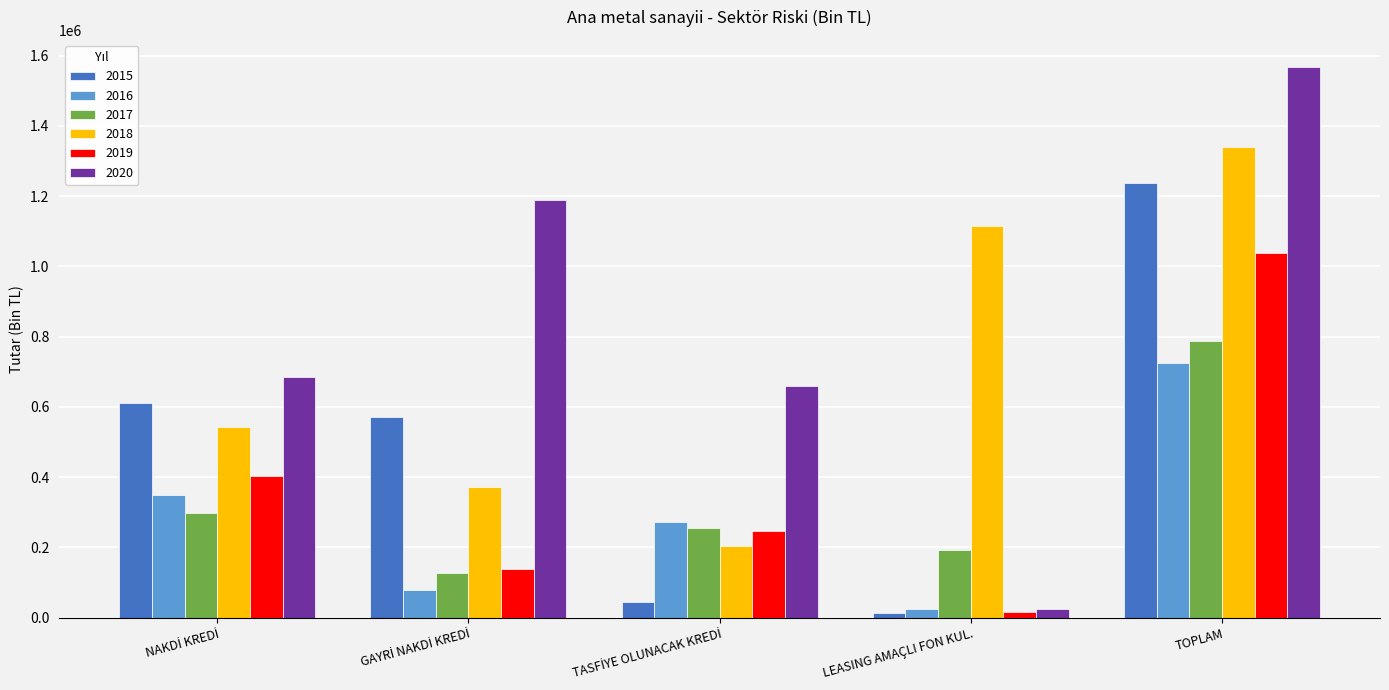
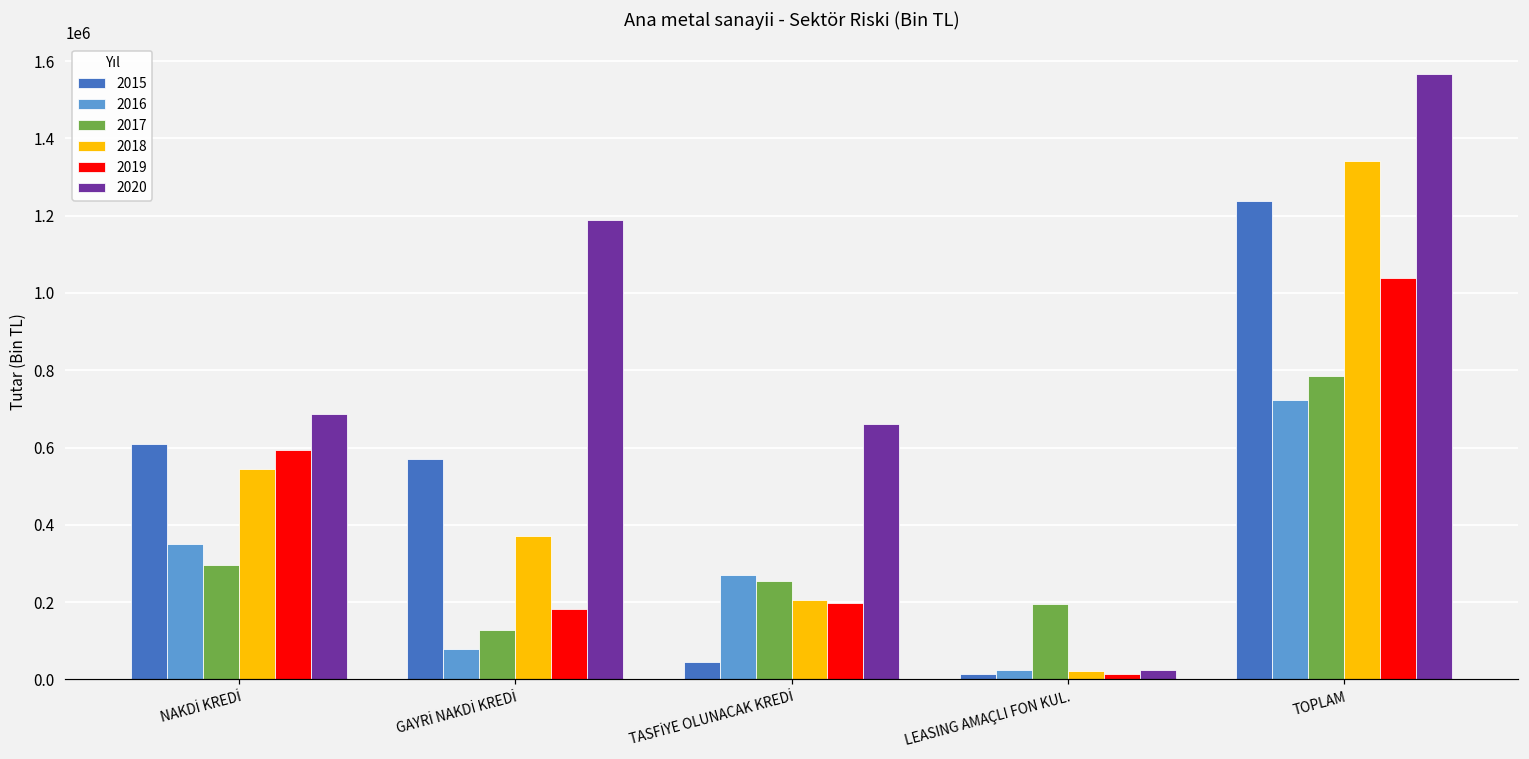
  {
    "2017": {
      "NAKDİ KREDİ": 300000,
      "GAYRİ NAKDİ KREDİ": 130000,
      "TASFİYE OLUNACAK KREDİ": 260000,
      "LEASING AMAÇLI FON KUL.": 190000,
      "TOPLAM": 790000
    },
    "2018": {
      "NAKDİ KREDİ": 540000,
      "GAYRİ NAKDİ KREDİ": 370000,
      "TASFİYE OLUNACAK KREDİ": 200000,
-     "LEASING AMAÇLI FON KUL.": 1110000,
+     "LEASING AMAÇLI FON KUL.": 20000,
      "TOPLAM": 1340000
    },
    "2019": {
-     "NAKDİ KREDİ": 400000,
-     "GAYRİ NAKDİ KREDİ": 140000,
-     "TASFİYE OLUNACAK KREDİ": 250000,
+     "NAKDİ KREDİ": 590000,
+     "GAYRİ NAKDİ KREDİ": 180000,
+     "TASFİYE OLUNACAK KREDİ": 200000,
      "LEASING AMAÇLI FON KUL.": 10000,
      "TOPLAM": 1040000
    },
    "2020": {
      "NAKDİ KREDİ": 690000,
      "GAYRİ NAKDİ KREDİ": 1190000,
      "TASFİYE OLUNACAK KREDİ": 660000,
      "LEASING AMAÇLI FON KUL.": 20000,
      "TOPLAM": 1570000
    }
  }
